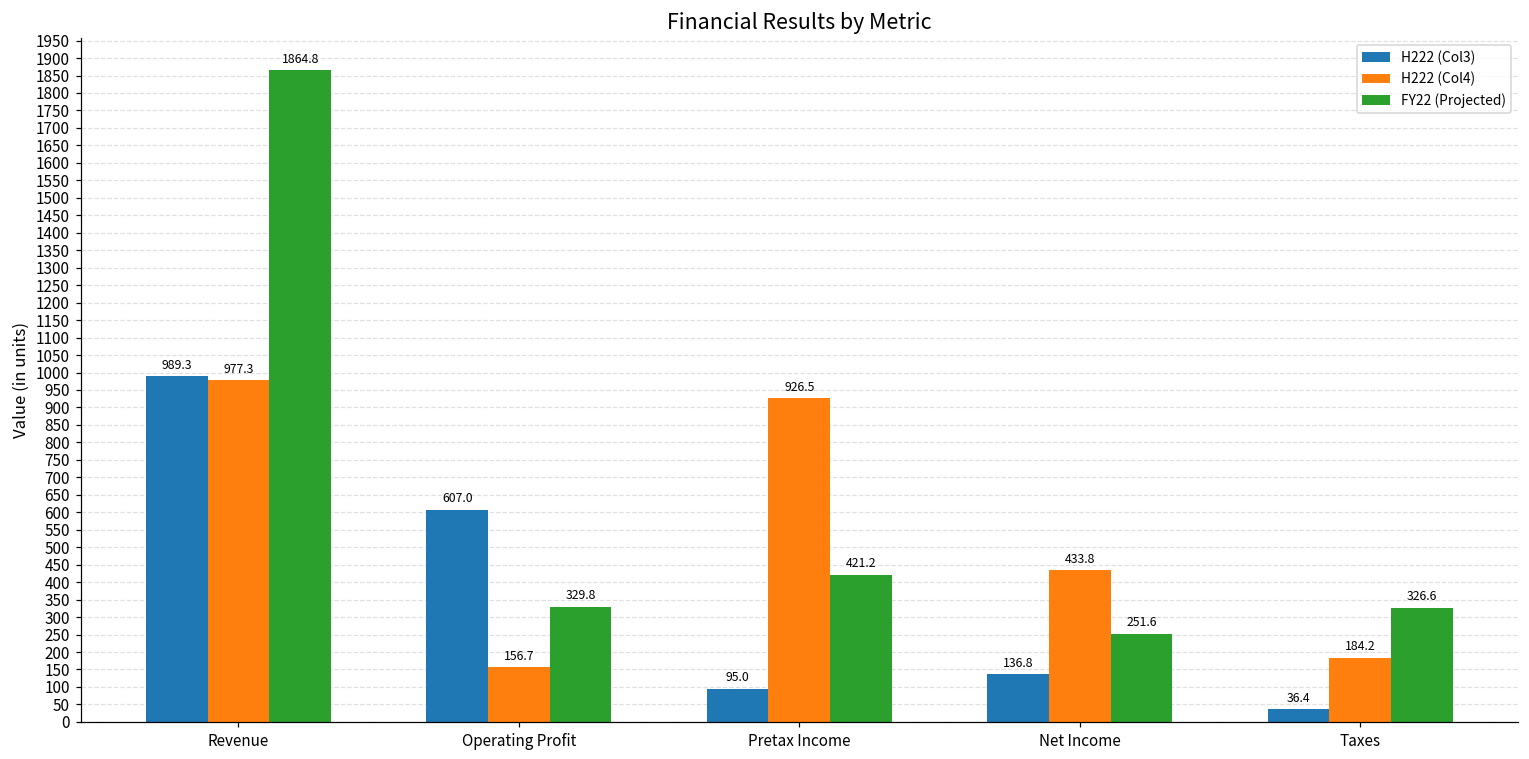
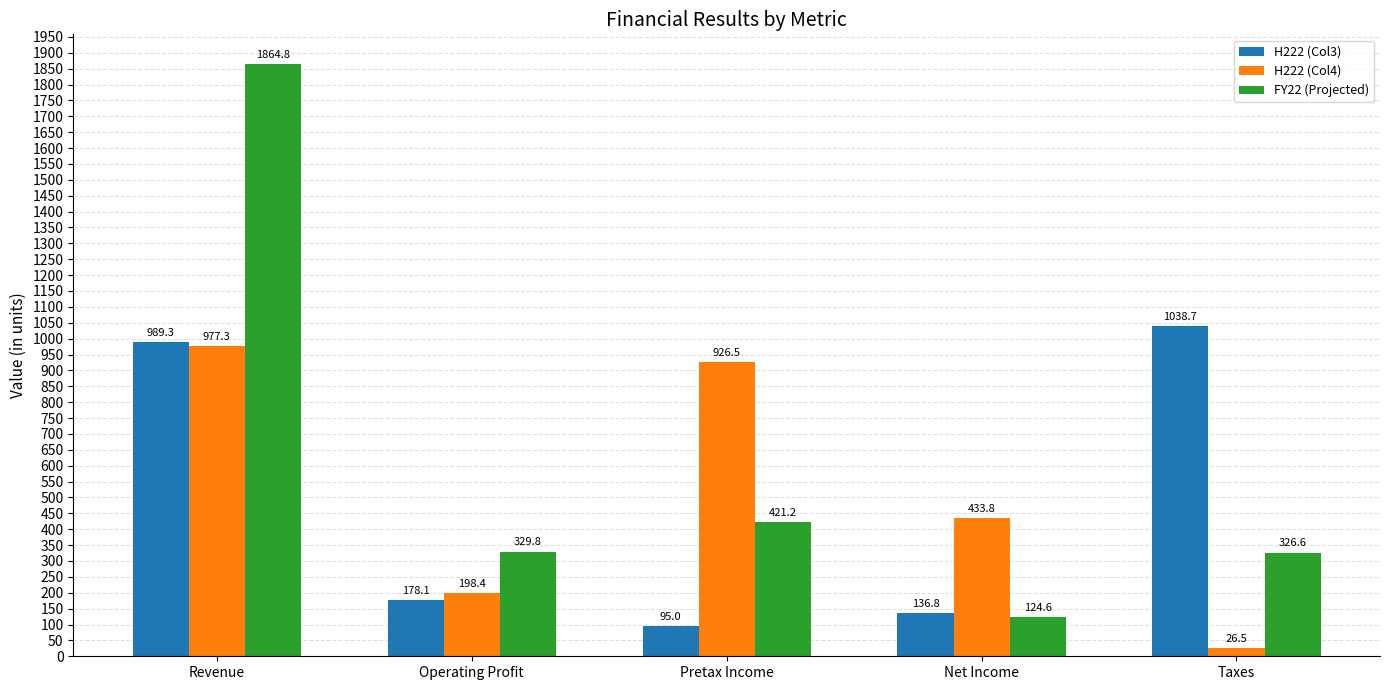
  {
    "H222 (Col3)": {
      "Revenue": 989.3,
-     "Operating Profit": 607.0,
+     "Operating Profit": 178.1,
      "Pretax Income": 95.0,
      "Net Income": 136.8,
-     "Taxes": 36.4
+     "Taxes": 1038.7
    },
    "H222 (Col4)": {
      "Revenue": 977.3,
-     "Operating Profit": 156.7,
+     "Operating Profit": 198.4,
      "Pretax Income": 926.5,
      "Net Income": 433.8,
-     "Taxes": 184.2
+     "Taxes": 26.5
    },
    "FY22 (Projected)": {
      "Revenue": 1864.8,
      "Operating Profit": 329.8,
      "Pretax Income": 421.2,
-     "Net Income": 251.6,
+     "Net Income": 124.6,
      "Taxes": 326.6
    }
  }
